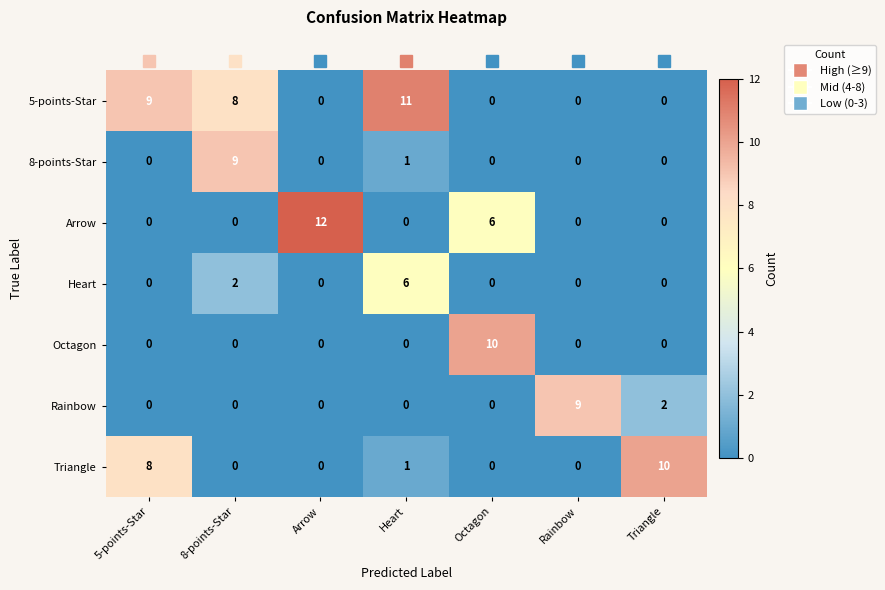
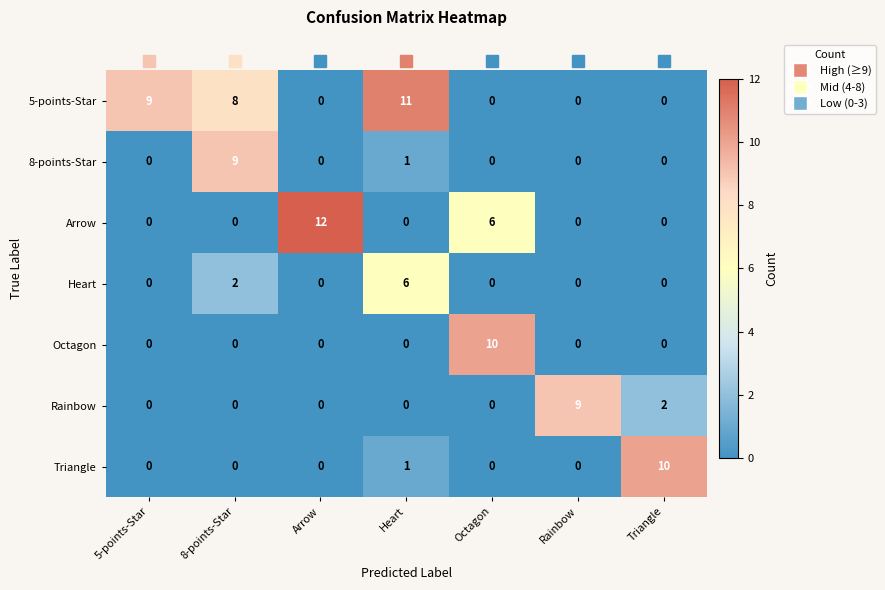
  {
    "5-points-Star": {
      "5-points-Star": 9,
      "8-points-Star": 8,
      "Arrow": 0,
      "Heart": 11,
      "Octagon": 0,
      "Rainbow": 0,
      "Triangle": 0
    },
    "8-points-Star": {
      "5-points-Star": 0,
      "8-points-Star": 9,
      "Arrow": 0,
      "Heart": 1,
      "Octagon": 0,
      "Rainbow": 0,
      "Triangle": 0
    },
    "Arrow": {
      "5-points-Star": 0,
      "8-points-Star": 0,
      "Arrow": 12,
      "Heart": 0,
      "Octagon": 6,
      "Rainbow": 0,
      "Triangle": 0
    },
    "Heart": {
      "5-points-Star": 0,
      "8-points-Star": 2,
      "Arrow": 0,
      "Heart": 6,
      "Octagon": 0,
      "Rainbow": 0,
      "Triangle": 0
    },
    "Octagon": {
      "5-points-Star": 0,
      "8-points-Star": 0,
      "Arrow": 0,
      "Heart": 0,
      "Octagon": 10,
      "Rainbow": 0,
      "Triangle": 0
    },
    "Rainbow": {
      "5-points-Star": 0,
      "8-points-Star": 0,
      "Arrow": 0,
      "Heart": 0,
      "Octagon": 0,
      "Rainbow": 9,
      "Triangle": 2
    },
    "Triangle": {
-     "5-points-Star": 8,
+     "5-points-Star": 0,
      "8-points-Star": 0,
      "Arrow": 0,
      "Heart": 1,
      "Octagon": 0,
      "Rainbow": 0,
      "Triangle": 10
    }
  }
